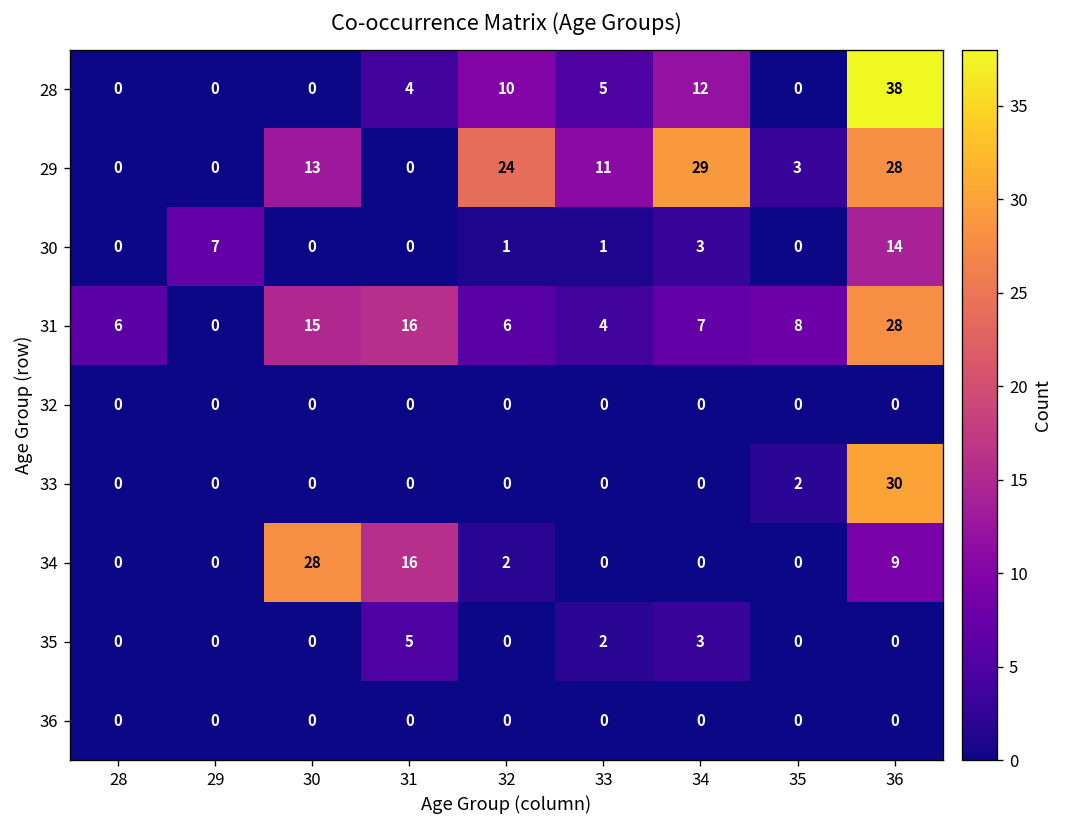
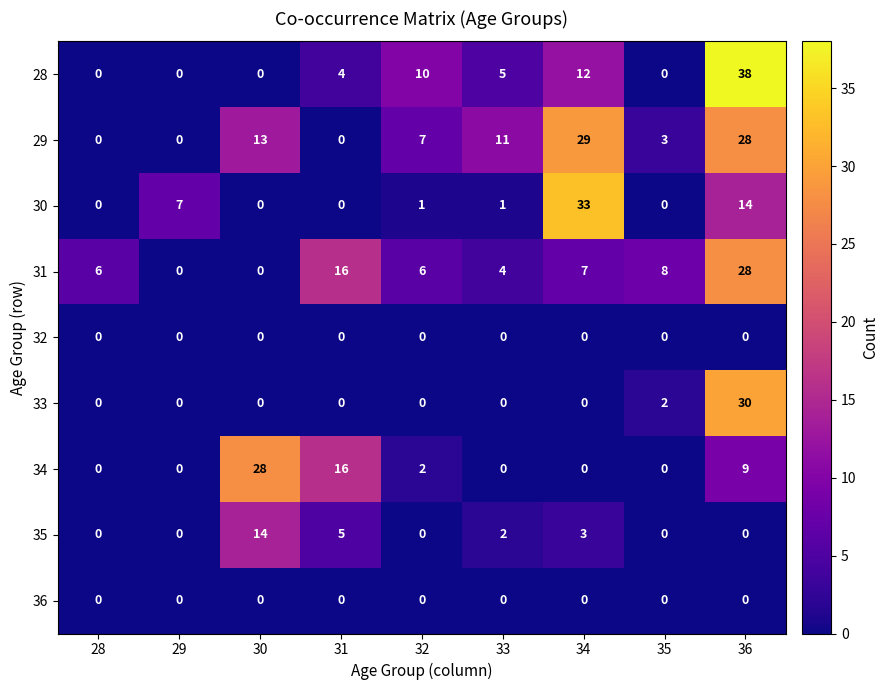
  {
    "28": {
      "28": 0,
      "29": 0,
      "30": 0,
      "31": 4,
      "32": 10,
      "33": 5,
      "34": 12,
      "35": 0,
      "36": 38
    },
    "29": {
      "28": 0,
      "29": 0,
      "30": 13,
      "31": 0,
-     "32": 24,
+     "32": 7,
      "33": 11,
      "34": 29,
      "35": 3,
      "36": 28
    },
    "30": {
      "28": 0,
      "29": 7,
      "30": 0,
      "31": 0,
      "32": 1,
      "33": 1,
-     "34": 3,
+     "34": 33,
      "35": 0,
      "36": 14
    },
    "31": {
      "28": 6,
      "29": 0,
-     "30": 15,
+     "30": 0,
      "31": 16,
      "32": 6,
      "33": 4,
      "34": 7,
      "35": 8,
      "36": 28
    },
    "32": {
      "28": 0,
      "29": 0,
      "30": 0,
      "31": 0,
      "32": 0,
      "33": 0,
      "34": 0,
      "35": 0,
      "36": 0
    },
    "33": {
      "28": 0,
      "29": 0,
      "30": 0,
      "31": 0,
      "32": 0,
      "33": 0,
      "34": 0,
      "35": 2,
      "36": 30
    },
    "34": {
      "28": 0,
      "29": 0,
      "30": 28,
      "31": 16,
      "32": 2,
      "33": 0,
      "34": 0,
      "35": 0,
      "36": 9
    },
    "35": {
      "28": 0,
      "29": 0,
-     "30": 0,
+     "30": 14,
      "31": 5,
      "32": 0,
      "33": 2,
      "34": 3,
      "35": 0,
      "36": 0
    },
    "36": {
      "28": 0,
      "29": 0,
      "30": 0,
      "31": 0,
      "32": 0,
      "33": 0,
      "34": 0,
      "35": 0,
      "36": 0
    }
  }
